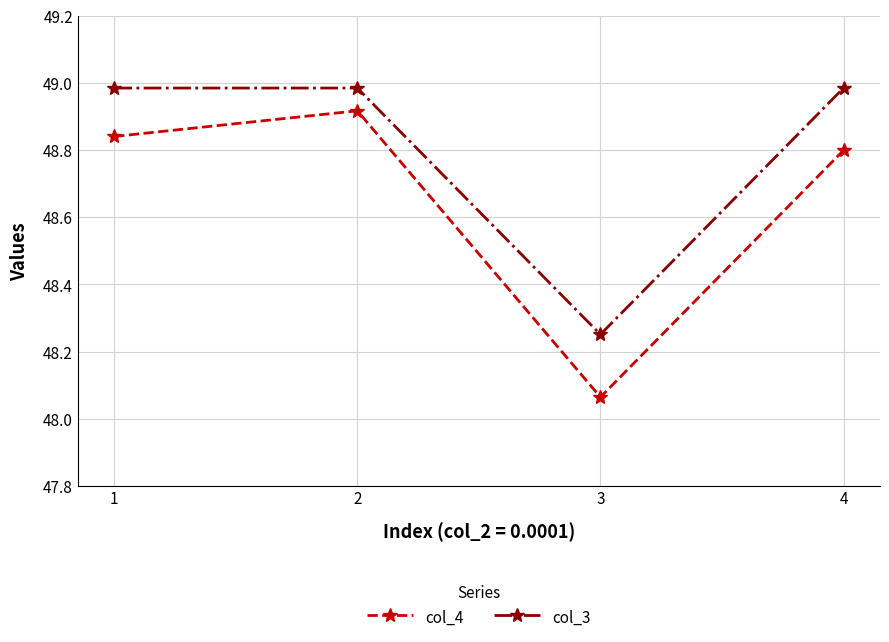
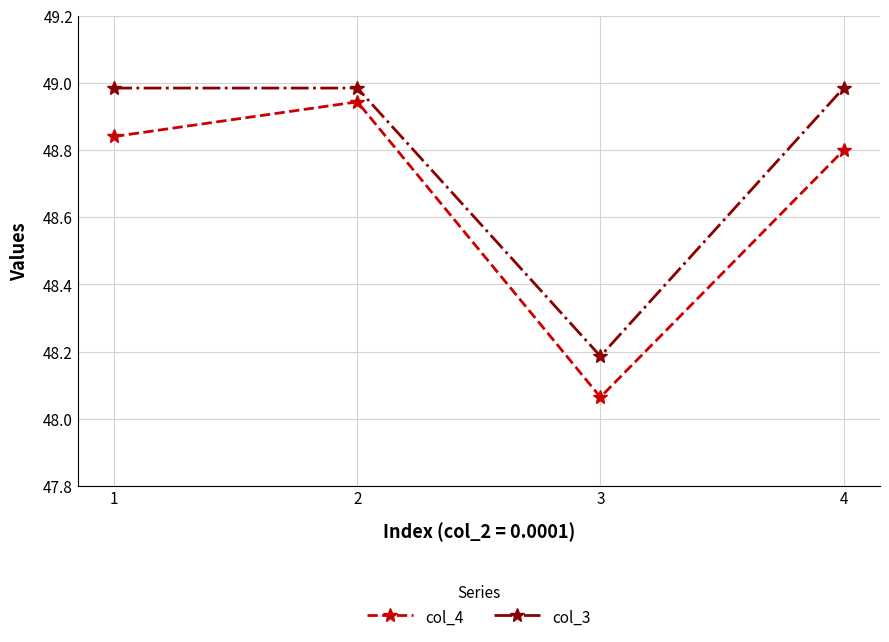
  {
    "col_4": {
      "1": 48.84,
-     "2": 48.92,
+     "2": 48.94,
      "3": 48.06,
      "4": 48.80
    },
    "col_3": {
      "1": 48.99,
      "2": 48.99,
-     "3": 48.25,
+     "3": 48.19,
      "4": 48.99
    }
  }
